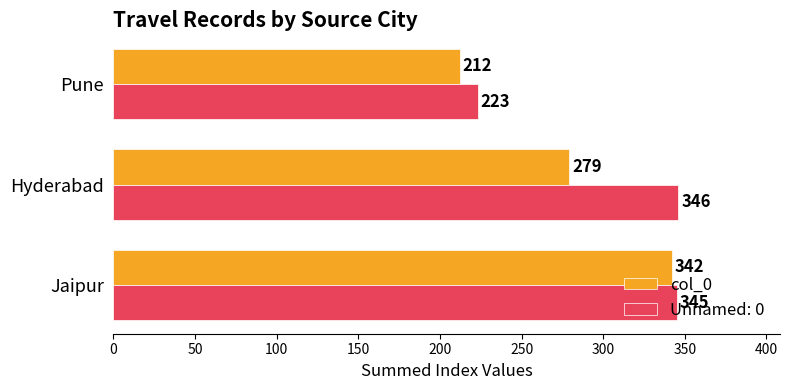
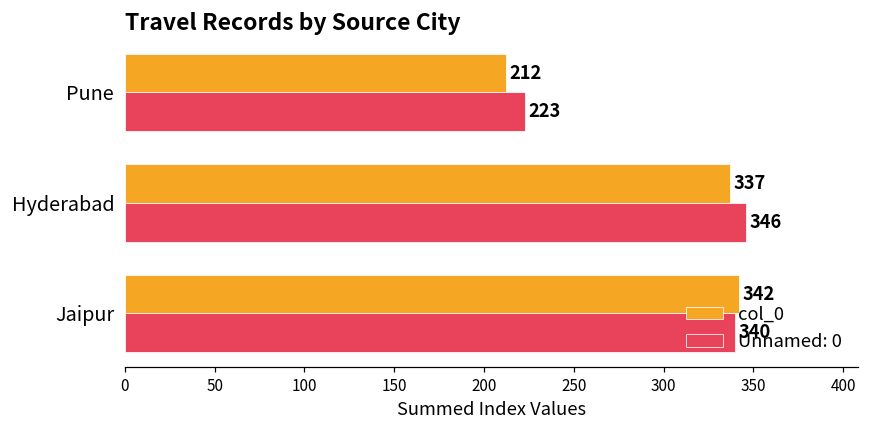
  {
    "col_0": {
      "Pune": 212,
-     "Hyderabad": 279,
+     "Hyderabad": 337,
      "Jaipur": 342
    },
    "Unnamed: 0": {
      "Pune": 223,
      "Hyderabad": 346,
-     "Jaipur": 345
+     "Jaipur": 340
    }
  }
